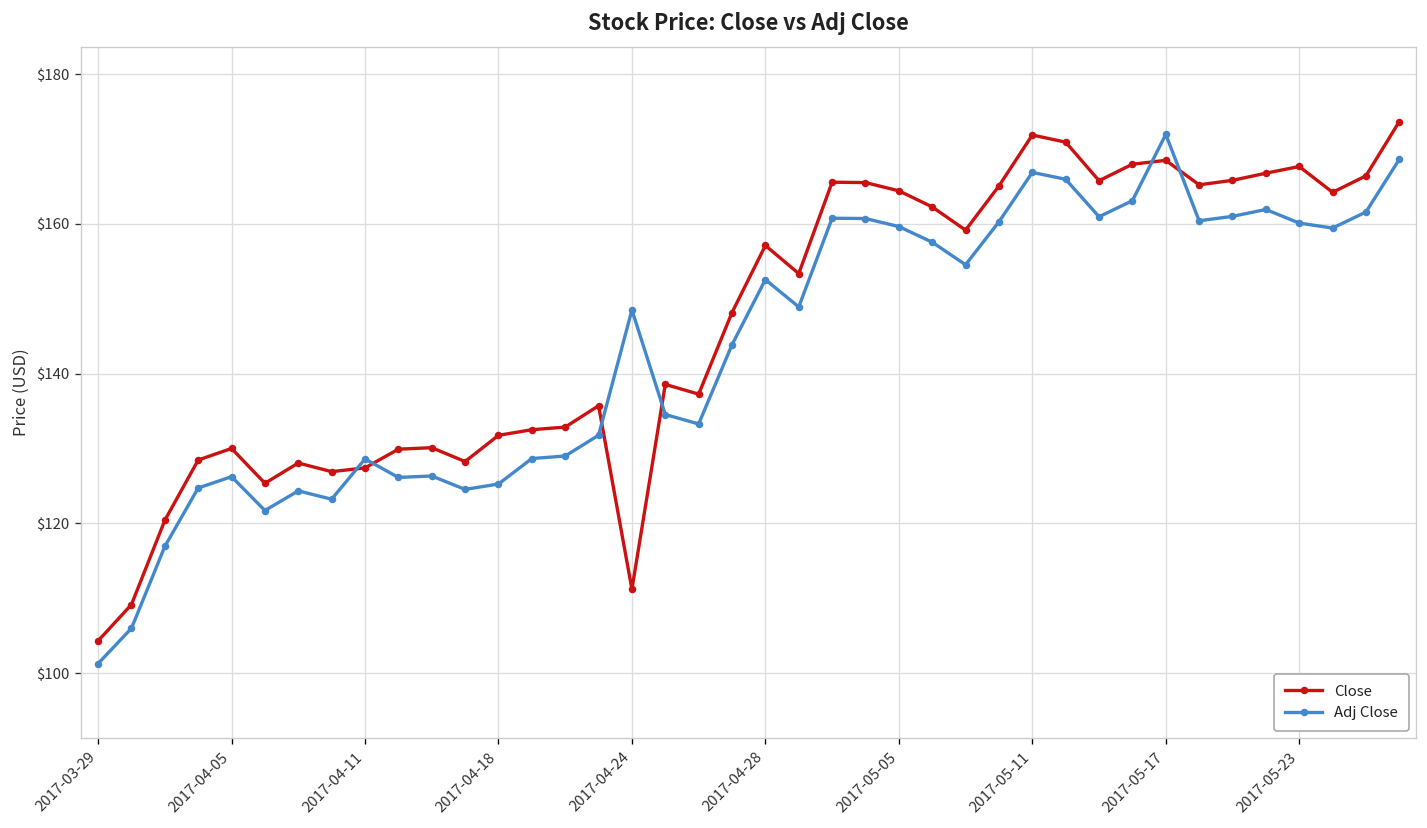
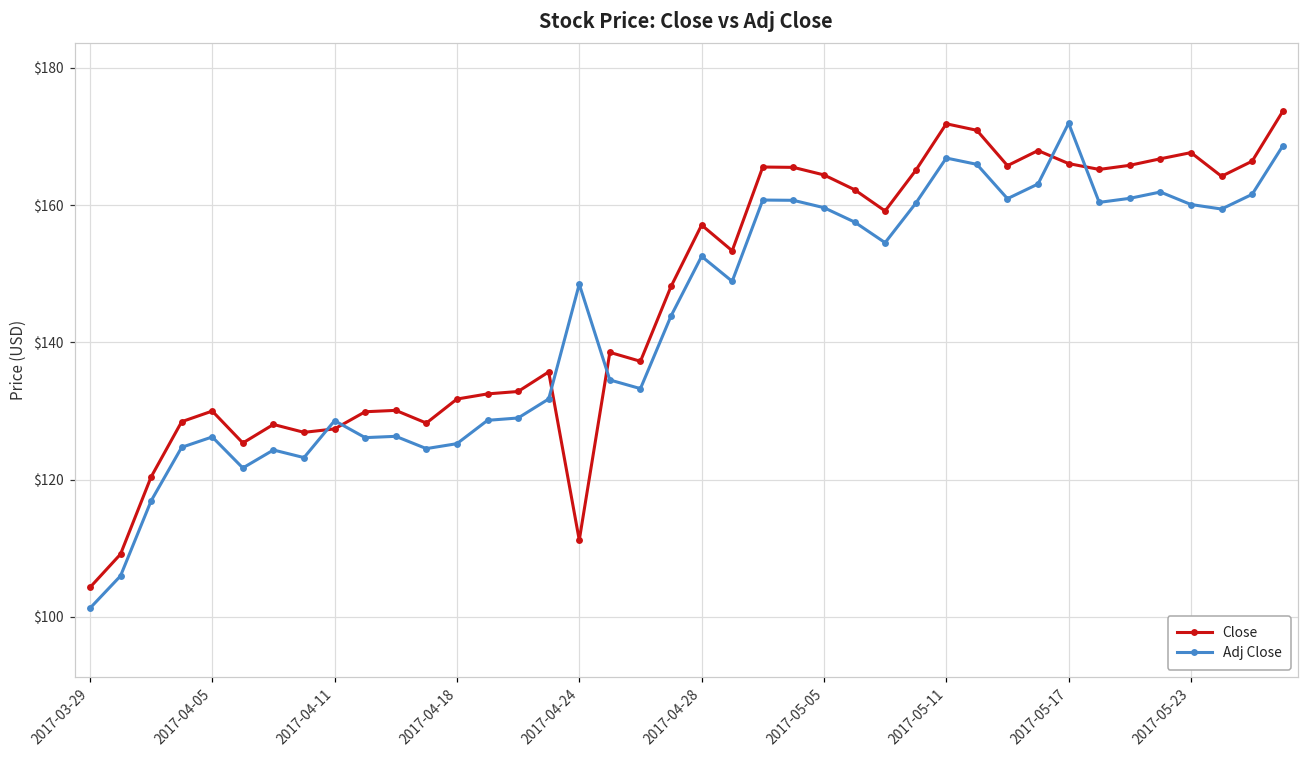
  {
    "Close": {
      "2017-03-29": "$104",
      "2017-04-05": "$130",
      "2017-04-11": "$127",
      "2017-04-18": "$132",
      "2017-04-24": "$111",
      "2017-04-28": "$157",
      "2017-05-05": "$164",
      "2017-05-11": "$172",
-     "2017-05-17": "$168",
+     "2017-05-17": "$166",
      "2017-05-23": "$168"
    },
    "Adj Close": {
      "2017-03-29": "$101",
      "2017-04-05": "$126",
      "2017-04-11": "$129",
      "2017-04-18": "$125",
      "2017-04-24": "$148",
      "2017-04-28": "$153",
      "2017-05-05": "$160",
      "2017-05-11": "$167",
      "2017-05-17": "$172",
      "2017-05-23": "$160"
    }
  }
